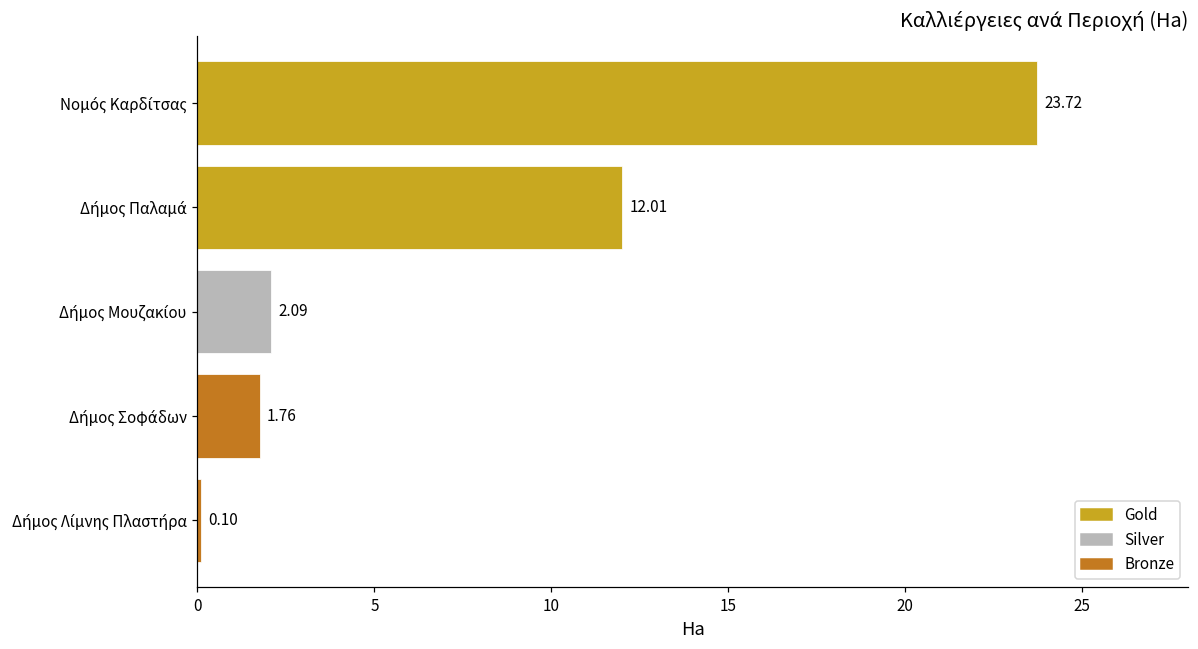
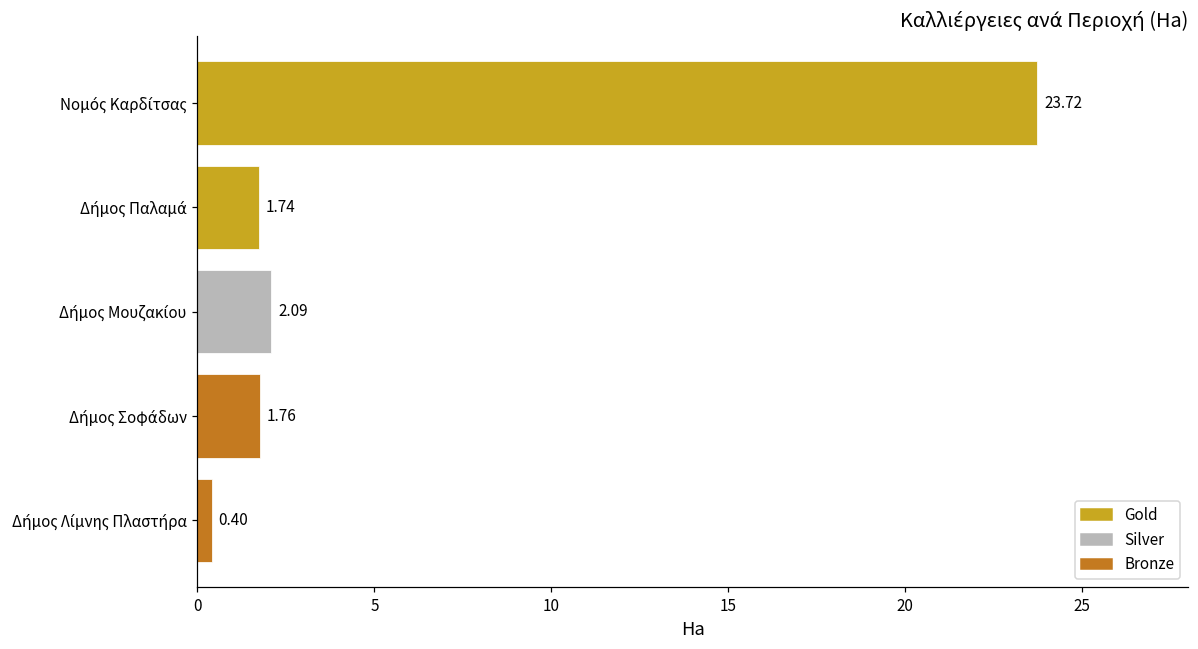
  {
    "Νομός Καρδίτσας": 23.72,
-   "Δήμος Παλαμά": 12.01,
+   "Δήμος Παλαμά": 1.74,
    "Δήμος Μουζακίου": 2.09,
    "Δήμος Σοφάδων": 1.76,
-   "Δήμος Λίμνης Πλαστήρα": 0.10
+   "Δήμος Λίμνης Πλαστήρα": 0.40
  }
